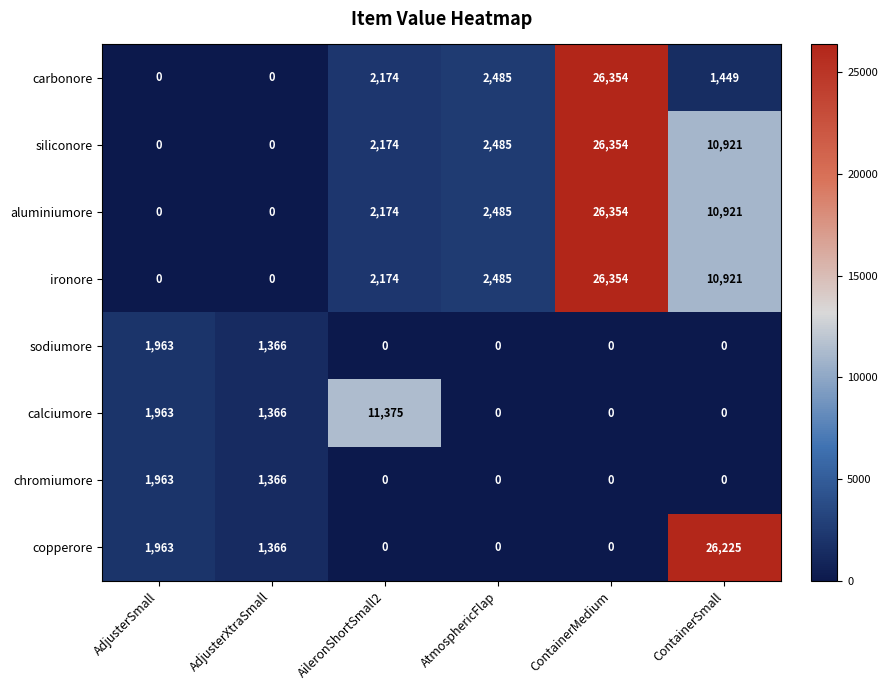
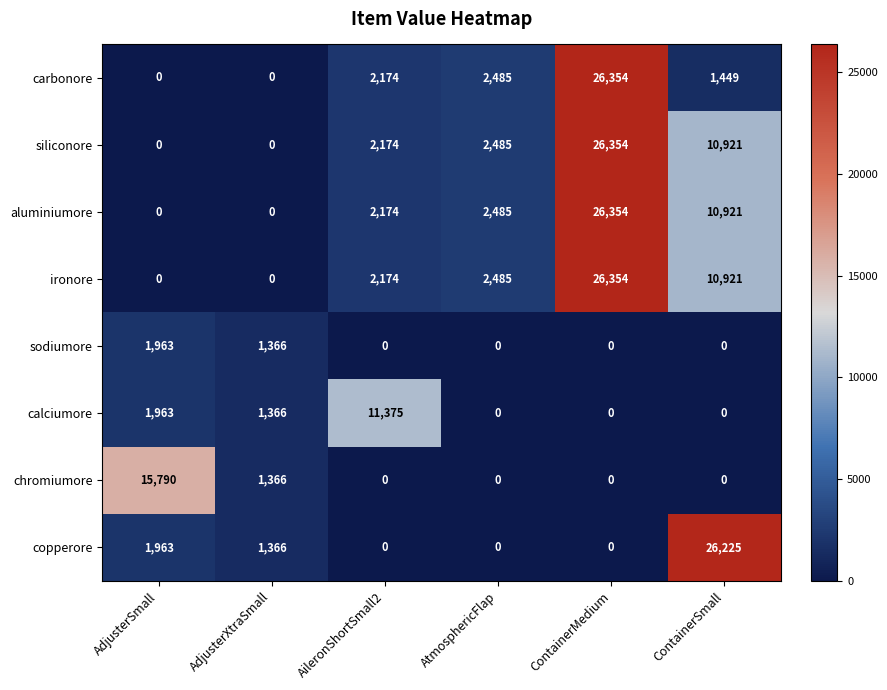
  {
    "carbonore": {
      "AdjusterSmall": "0",
      "AdjusterXtraSmall": "0",
      "AileronShortSmall2": "2,174",
      "AtmosphericFlap": "2,485",
      "ContainerMedium": "26,354",
      "ContainerSmall": "1,449"
    },
    "siliconore": {
      "AdjusterSmall": "0",
      "AdjusterXtraSmall": "0",
      "AileronShortSmall2": "2,174",
      "AtmosphericFlap": "2,485",
      "ContainerMedium": "26,354",
      "ContainerSmall": "10,921"
    },
    "aluminiumore": {
      "AdjusterSmall": "0",
      "AdjusterXtraSmall": "0",
      "AileronShortSmall2": "2,174",
      "AtmosphericFlap": "2,485",
      "ContainerMedium": "26,354",
      "ContainerSmall": "10,921"
    },
    "ironore": {
      "AdjusterSmall": "0",
      "AdjusterXtraSmall": "0",
      "AileronShortSmall2": "2,174",
      "AtmosphericFlap": "2,485",
      "ContainerMedium": "26,354",
      "ContainerSmall": "10,921"
    },
    "sodiumore": {
      "AdjusterSmall": "1,963",
      "AdjusterXtraSmall": "1,366",
      "AileronShortSmall2": "0",
      "AtmosphericFlap": "0",
      "ContainerMedium": "0",
      "ContainerSmall": "0"
    },
    "calciumore": {
      "AdjusterSmall": "1,963",
      "AdjusterXtraSmall": "1,366",
      "AileronShortSmall2": "11,375",
      "AtmosphericFlap": "0",
      "ContainerMedium": "0",
      "ContainerSmall": "0"
    },
    "chromiumore": {
-     "AdjusterSmall": "1,963",
+     "AdjusterSmall": "15,790",
      "AdjusterXtraSmall": "1,366",
      "AileronShortSmall2": "0",
      "AtmosphericFlap": "0",
      "ContainerMedium": "0",
      "ContainerSmall": "0"
    },
    "copperore": {
      "AdjusterSmall": "1,963",
      "AdjusterXtraSmall": "1,366",
      "AileronShortSmall2": "0",
      "AtmosphericFlap": "0",
      "ContainerMedium": "0",
      "ContainerSmall": "26,225"
    }
  }
